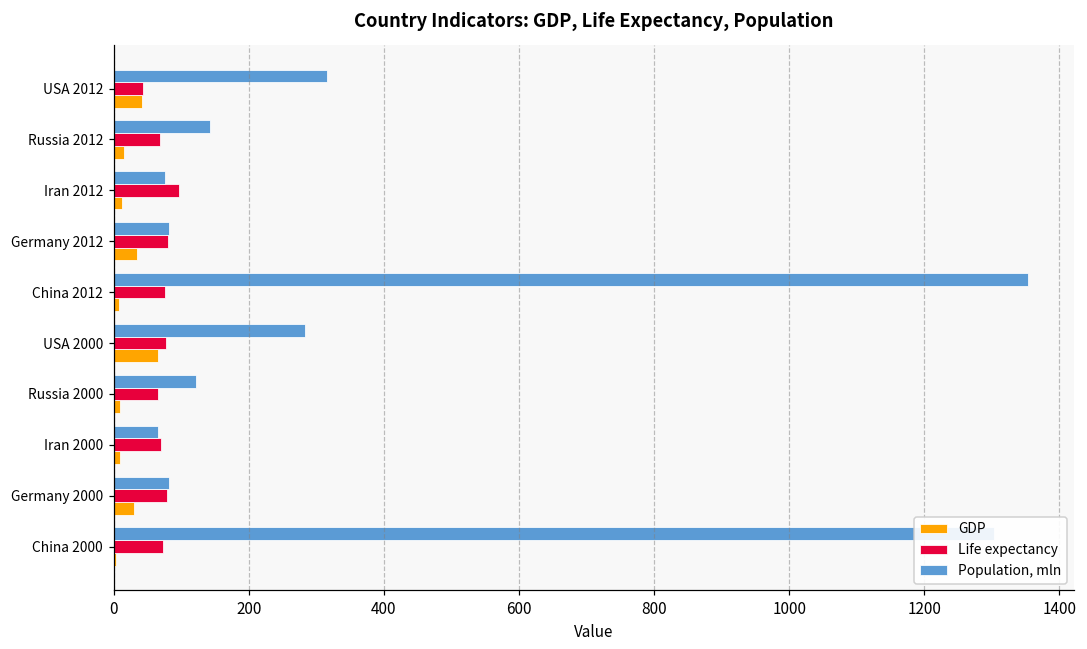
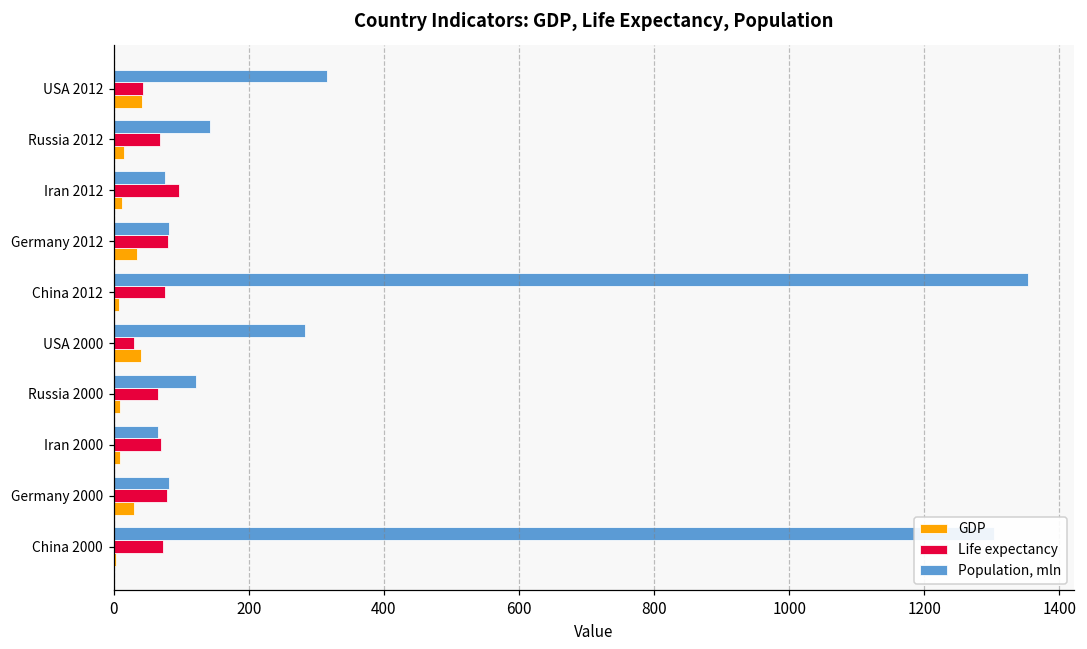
  {
    "GDP": {
      "USA 2012": 40,
      "Russia 2012": 20,
      "Iran 2012": 10,
      "Germany 2012": 30,
      "China 2012": 10,
-     "USA 2000": 60,
+     "USA 2000": 40,
      "Russia 2000": 10,
      "Iran 2000": 10,
      "Germany 2000": 30
    },
    "Life expectancy": {
      "USA 2012": 40,
      "Russia 2012": 70,
      "Iran 2012": 100,
      "Germany 2012": 80,
      "China 2012": 80,
-     "USA 2000": 80,
+     "USA 2000": 30,
      "Russia 2000": 70,
      "Iran 2000": 70,
      "Germany 2000": 80,
      "China 2000": 70
    },
    "Population, mln": {
      "USA 2012": 320,
      "Russia 2012": 140,
      "Iran 2012": 80,
      "Germany 2012": 80,
      "China 2012": 1350,
      "USA 2000": 280,
      "Russia 2000": 120,
      "Iran 2000": 70,
      "Germany 2000": 80
    }
  }
